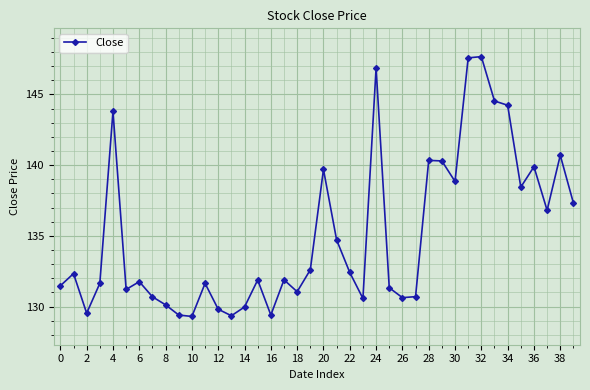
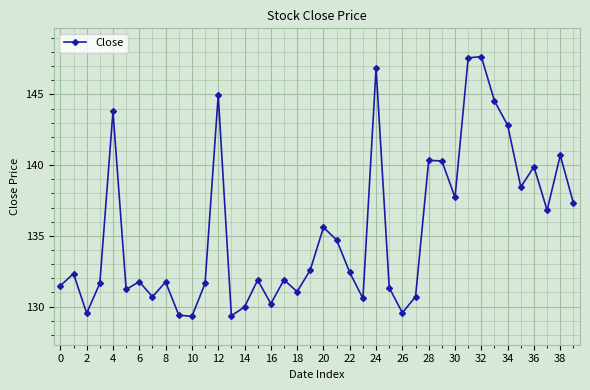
  {
    "0": 131.5,
    "2": 129.5,
    "4": 143.8,
    "6": 131.8,
-   "8": 130.1,
+   "8": 131.7,
    "10": 129.3,
-   "12": 129.8,
+   "12": 145.0,
    "14": 130.0,
-   "16": 129.4,
+   "16": 130.2,
    "18": 131.1,
-   "20": 139.7,
+   "20": 135.6,
    "22": 132.4,
    "24": 146.9,
-   "26": 130.6,
+   "26": 129.6,
    "28": 140.3,
-   "30": 138.9,
+   "30": 137.7,
    "32": 147.7,
-   "34": 144.2,
+   "34": 142.8,
    "36": 139.9,
    "38": 140.7
  }
